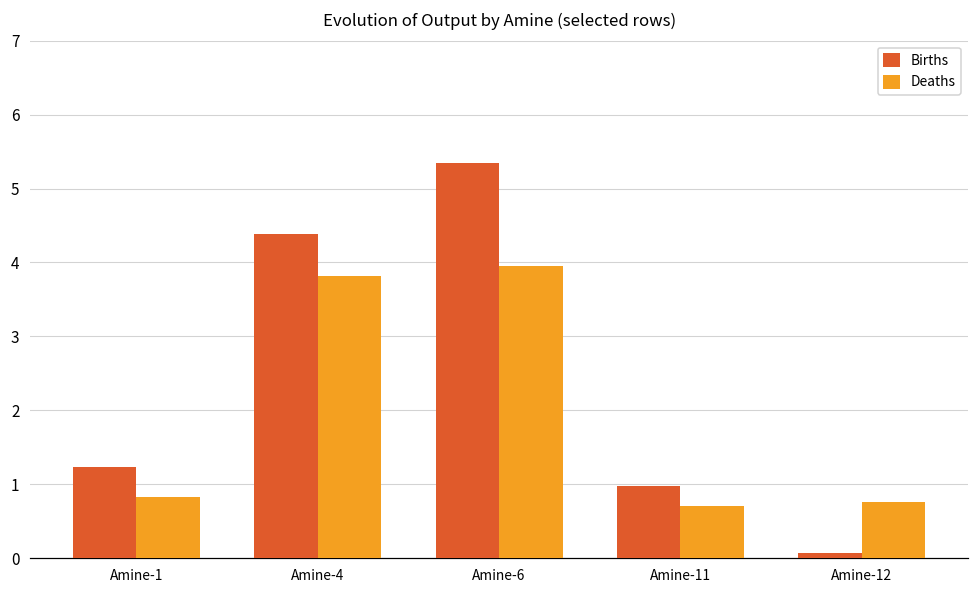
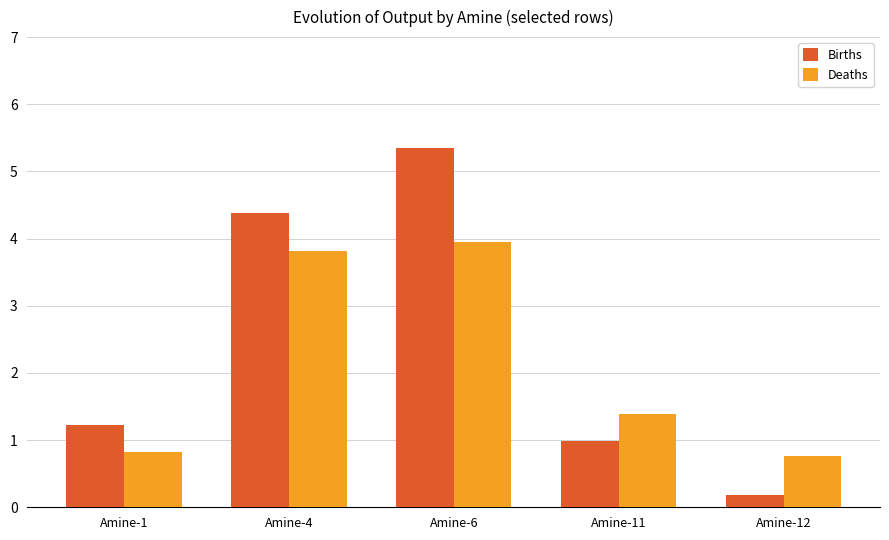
  {
    "Births": {
      "Amine-1": 1.2,
      "Amine-4": 4.4,
      "Amine-6": 5.3,
      "Amine-11": 1.0,
-     "Amine-12": 0.1
+     "Amine-12": 0.2
    },
    "Deaths": {
      "Amine-1": 0.8,
      "Amine-4": 3.8,
      "Amine-6": 4.0,
-     "Amine-11": 0.7,
+     "Amine-11": 1.4,
      "Amine-12": 0.8
    }
  }
